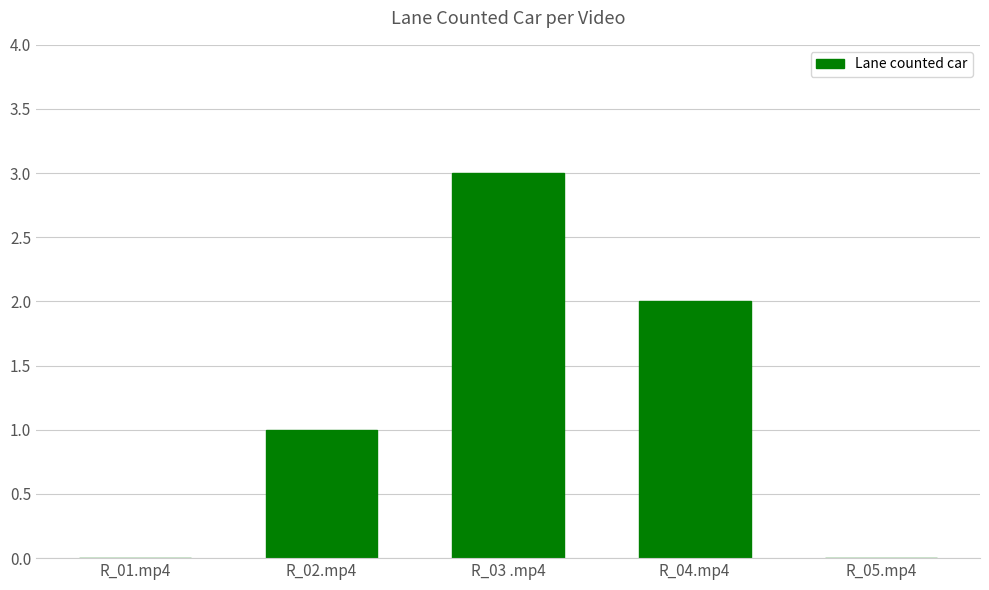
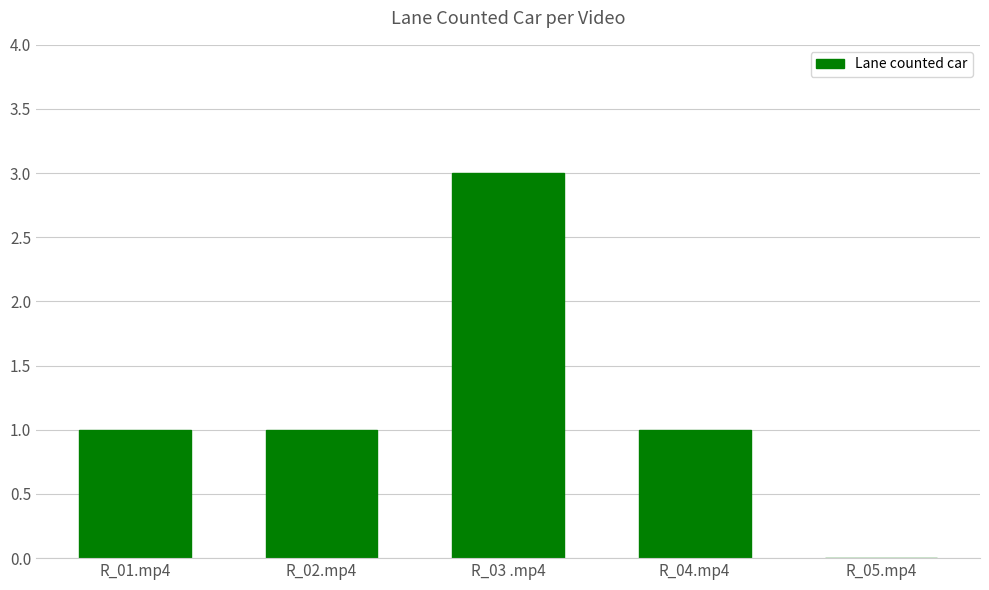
  {
-   "R_01.mp4": 0,
+   "R_01.mp4": 1,
    "R_02.mp4": 1,
    "R_03 .mp4": 3,
-   "R_04.mp4": 2,
+   "R_04.mp4": 1,
    "R_05.mp4": 0
  }
